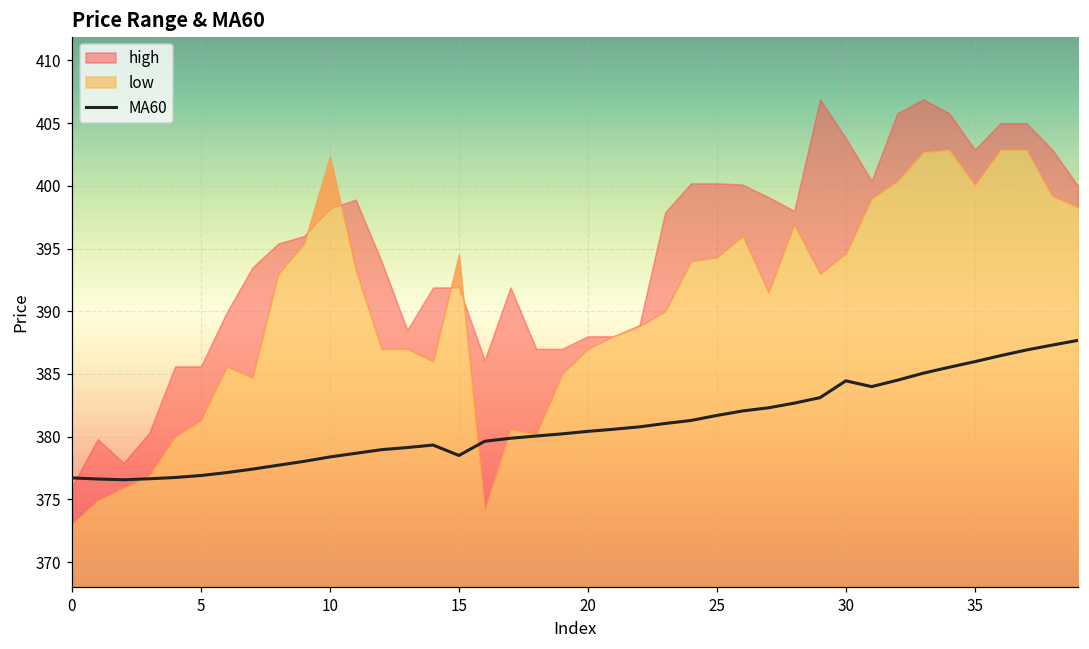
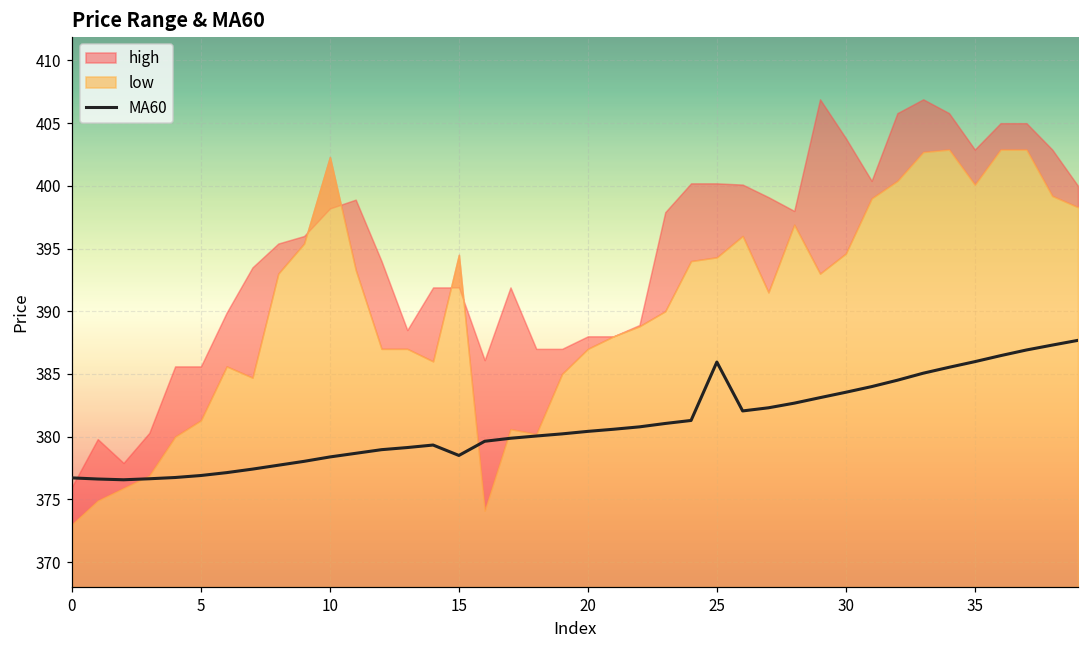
  {
    "MA60": {
      "0": 376.7,
      "5": 376.9,
      "10": 378.4,
      "15": 378.5,
      "20": 380.4,
-     "25": 381.7,
-     "30": 384.5,
+     "25": 386.0,
+     "30": 383.5,
      "35": 386.0
    },
    "low": {
      "0": 373.0,
      "5": 381.3,
      "20": 387.0,
      "25": 394.3,
      "30": 394.6,
      "35": 400.1
    }
  }
